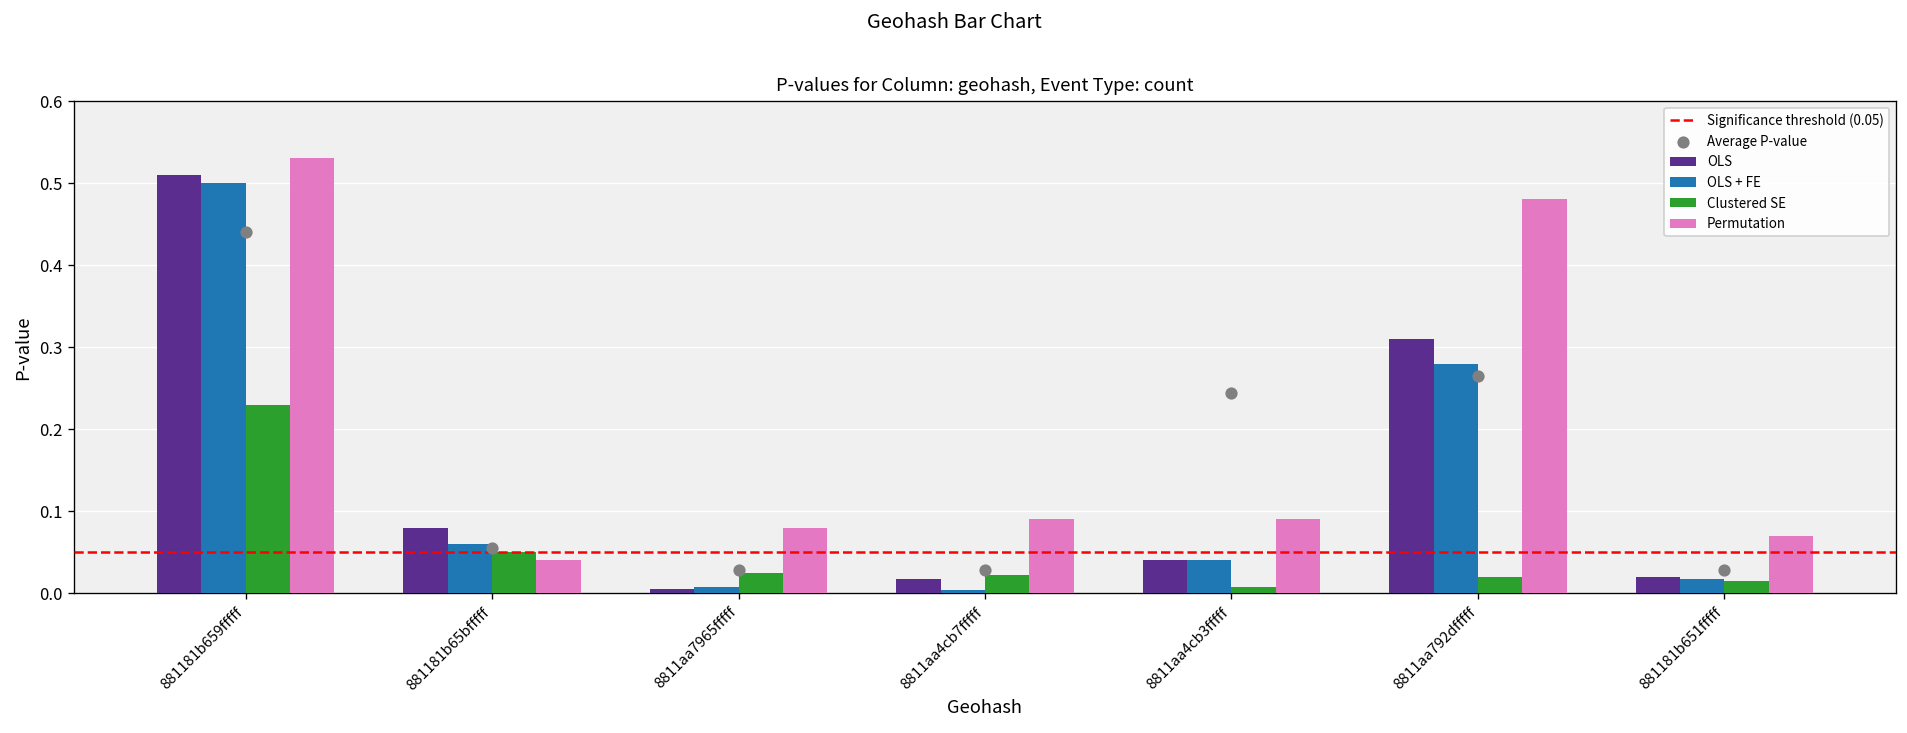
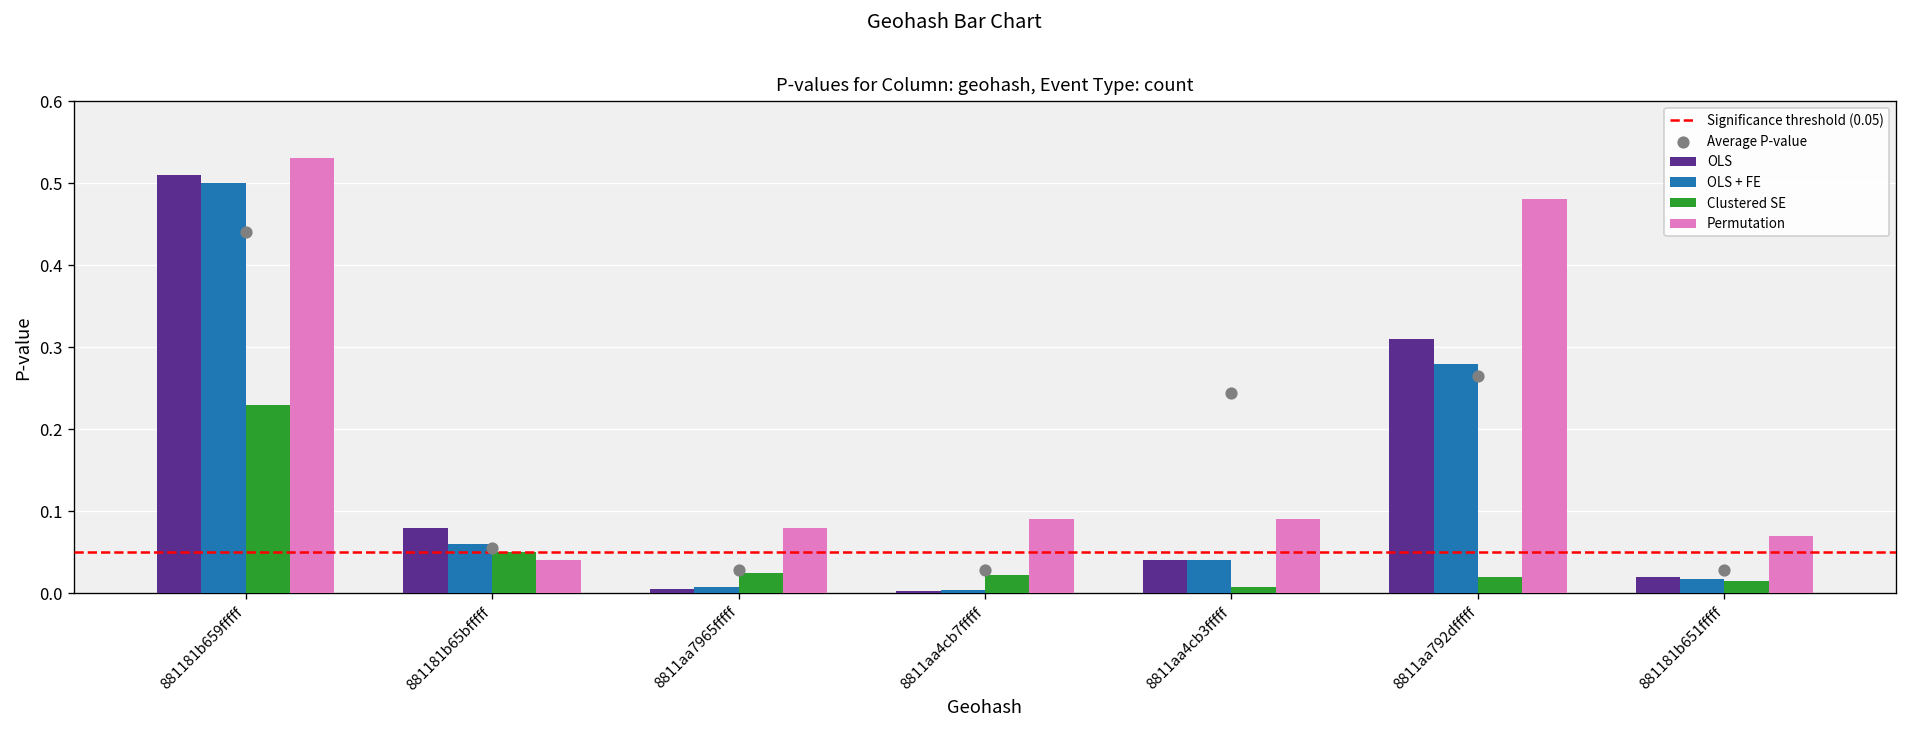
  {
    "OLS": {
      "881181b659fffff": 0.51,
      "881181b65bfffff": 0.08,
      "8811aa7965fffff": 0.01,
-     "8811aa4cb7fffff": 0.02,
+     "8811aa4cb7fffff": 0.00,
      "8811aa4cb3fffff": 0.04,
      "8811aa792dfffff": 0.31,
      "881181b651fffff": 0.02
    },
    "OLS + FE": {
      "881181b659fffff": 0.50,
      "881181b65bfffff": 0.06,
      "8811aa7965fffff": 0.01,
      "8811aa4cb7fffff": 0.00,
      "8811aa4cb3fffff": 0.04,
      "8811aa792dfffff": 0.28,
      "881181b651fffff": 0.02
    },
    "Clustered SE": {
      "881181b659fffff": 0.23,
      "881181b65bfffff": 0.05,
      "8811aa7965fffff": 0.03,
      "8811aa4cb7fffff": 0.02,
      "8811aa4cb3fffff": 0.01,
      "8811aa792dfffff": 0.02,
      "881181b651fffff": 0.02
    },
    "Permutation": {
      "881181b659fffff": 0.53,
      "881181b65bfffff": 0.04,
      "8811aa7965fffff": 0.08,
      "8811aa4cb7fffff": 0.09,
      "8811aa4cb3fffff": 0.09,
      "8811aa792dfffff": 0.48,
      "881181b651fffff": 0.07
    }
  }
